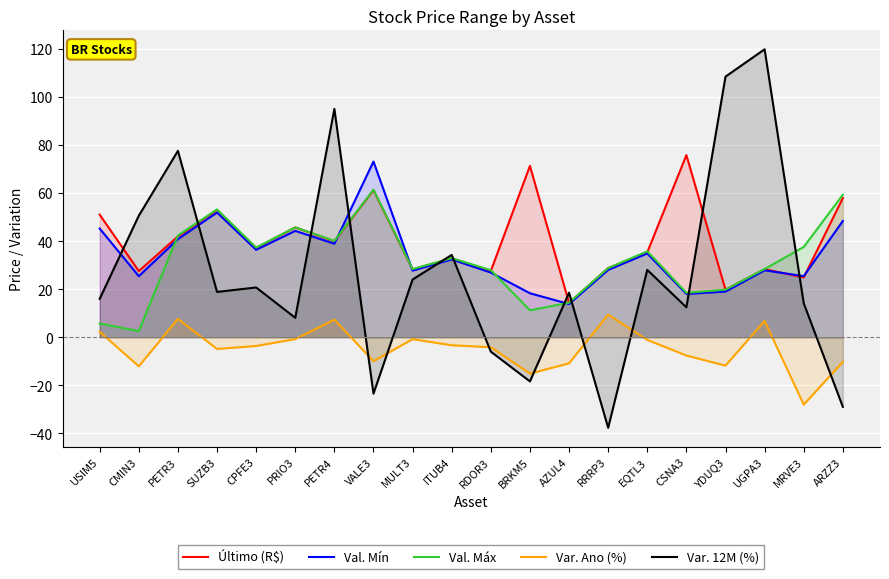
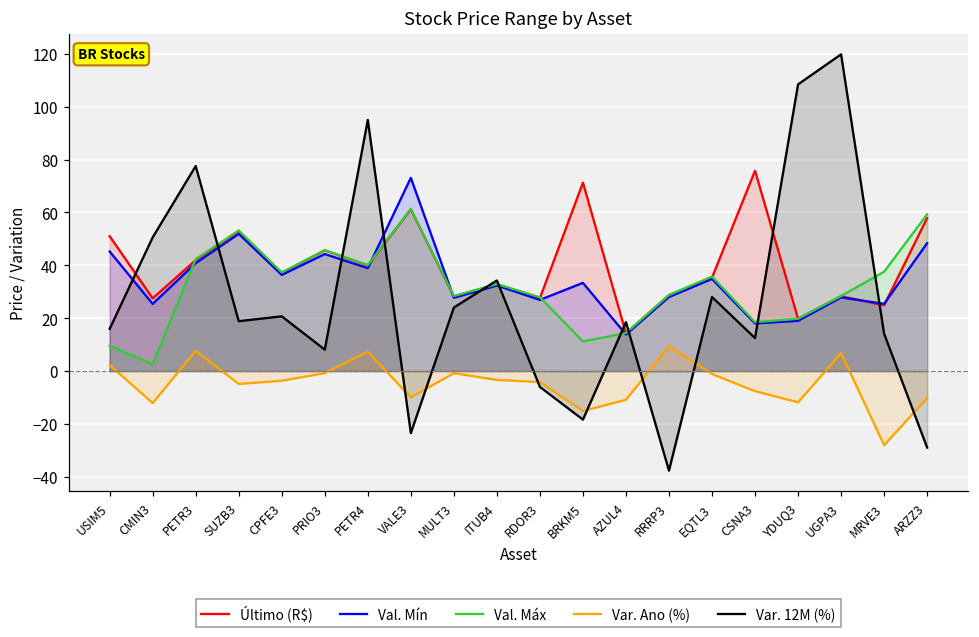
  {
    "Último (R$)": {
      "USIM5": 51,
      "CMIN3": 28,
      "BRKM5": 71,
      "CSNA3": 76,
      "ARZZ3": 58
    },
    "Val. Mín": {
      "USIM5": 45,
      "CMIN3": 25,
      "PETR3": 41,
      "PRIO3": 44,
      "PETR4": 39,
      "VALE3": 73,
-     "BRKM5": 18,
+     "BRKM5": 33,
      "ARZZ3": 48
    },
    "Val. Máx": {
-     "USIM5": 6,
+     "USIM5": 10,
      "CMIN3": 3,
      "BRKM5": 11,
      "MRVE3": 38,
      "ARZZ3": 59
    }
  }
